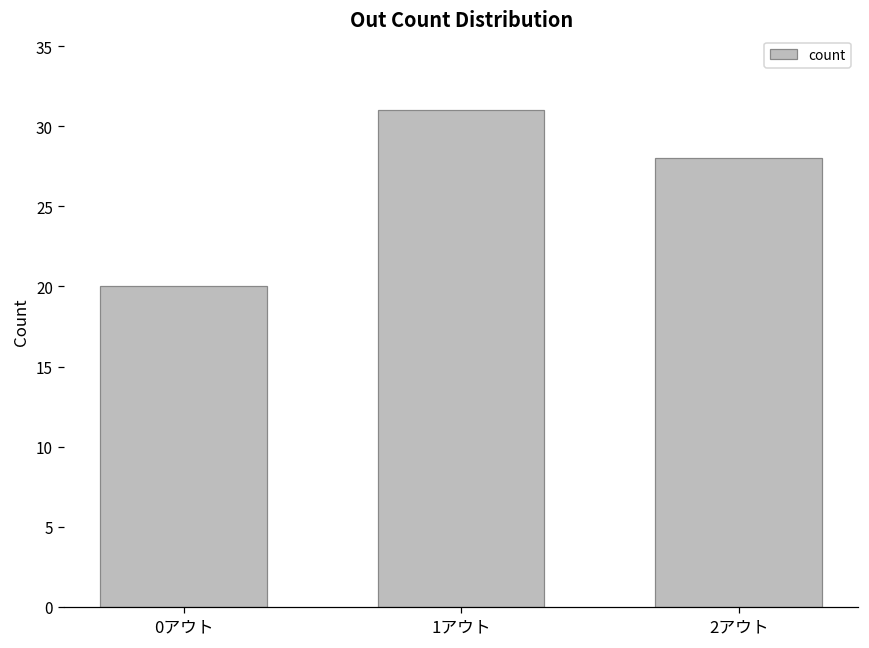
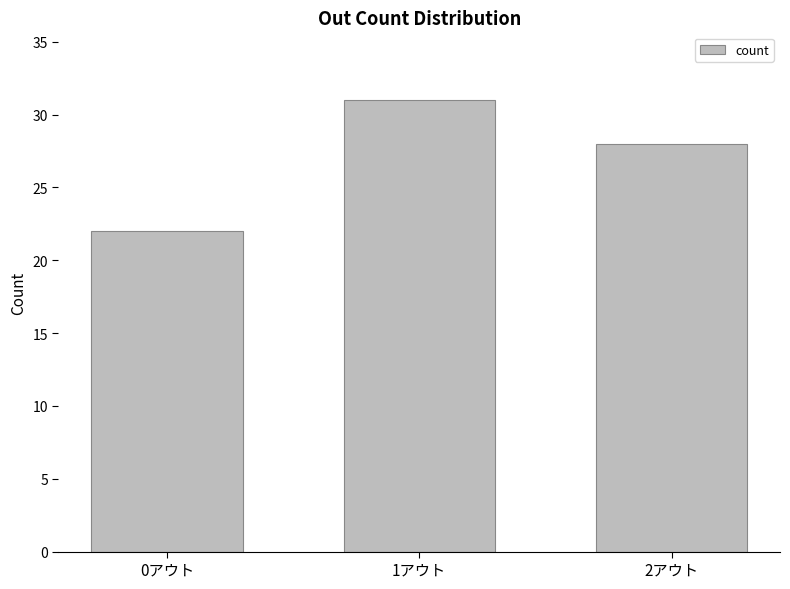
  {
-   "0アウト": 20,
+   "0アウト": 22,
    "1アウト": 31,
    "2アウト": 28
  }
